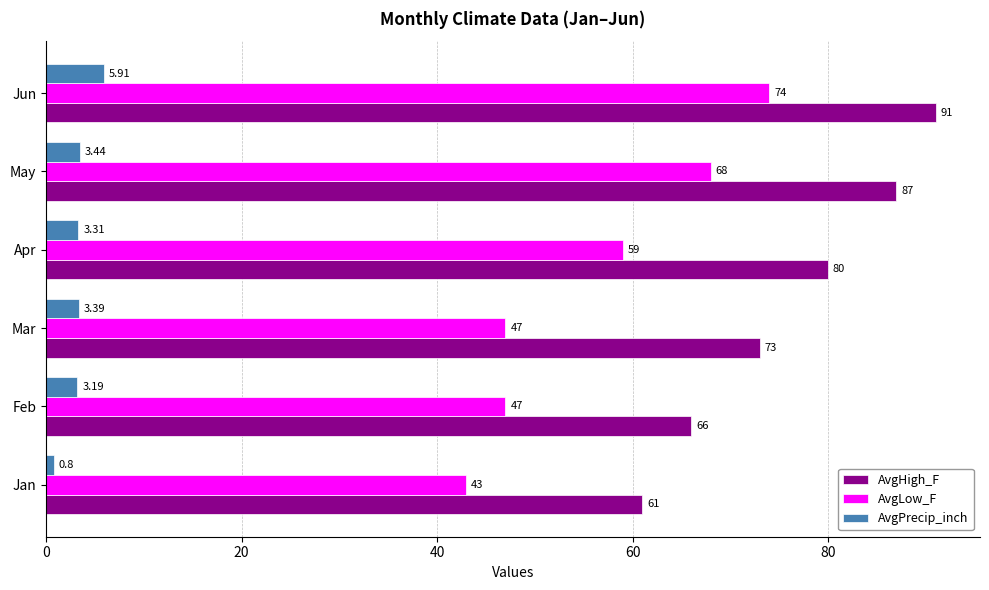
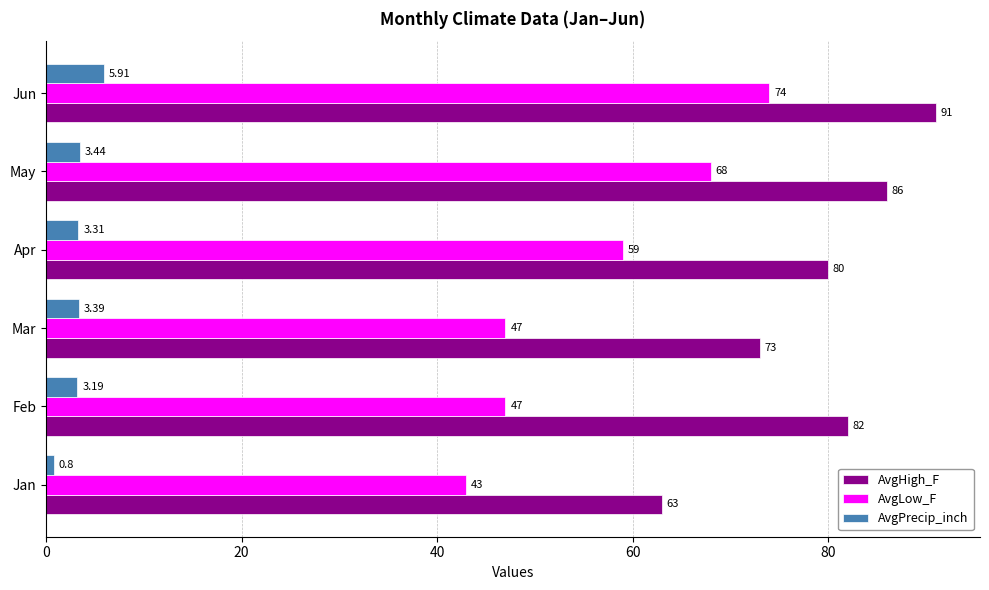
  {
    "AvgHigh_F": {
      "Jun": 91,
-     "May": 87,
+     "May": 86,
      "Apr": 80,
      "Mar": 73,
-     "Feb": 66,
-     "Jan": 61
+     "Feb": 82,
+     "Jan": 63
    },
    "AvgLow_F": {
      "Jun": 74,
      "May": 68,
      "Apr": 59,
      "Mar": 47,
      "Feb": 47,
      "Jan": 43
    },
    "AvgPrecip_inch": {
      "Jun": 5.91,
      "May": 3.44,
      "Apr": 3.31,
      "Mar": 3.39,
      "Feb": 3.19,
      "Jan": 0.8
    }
  }
